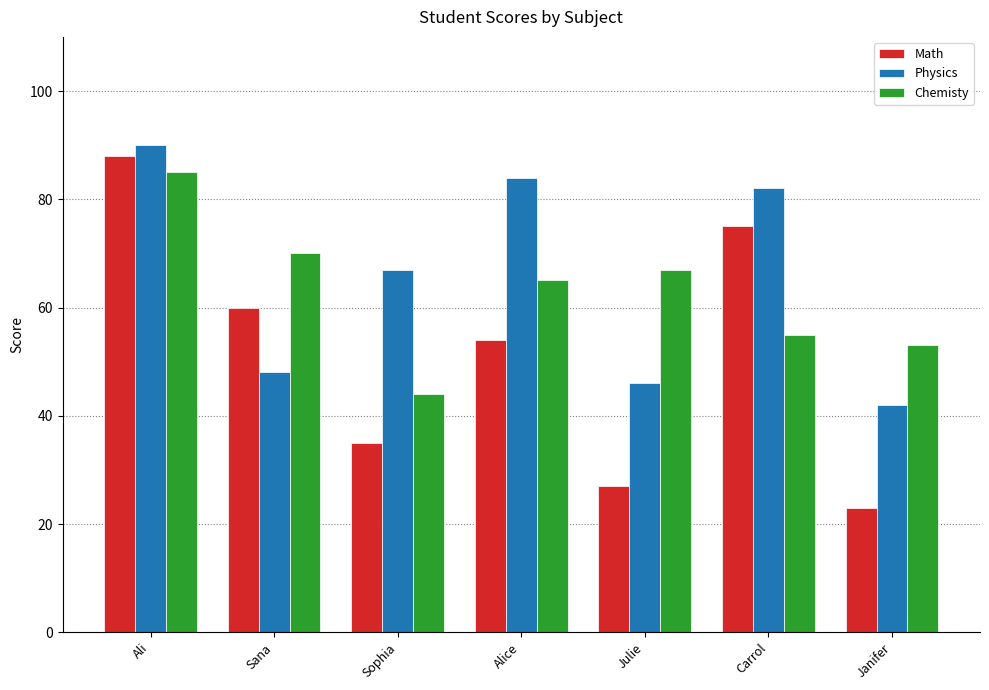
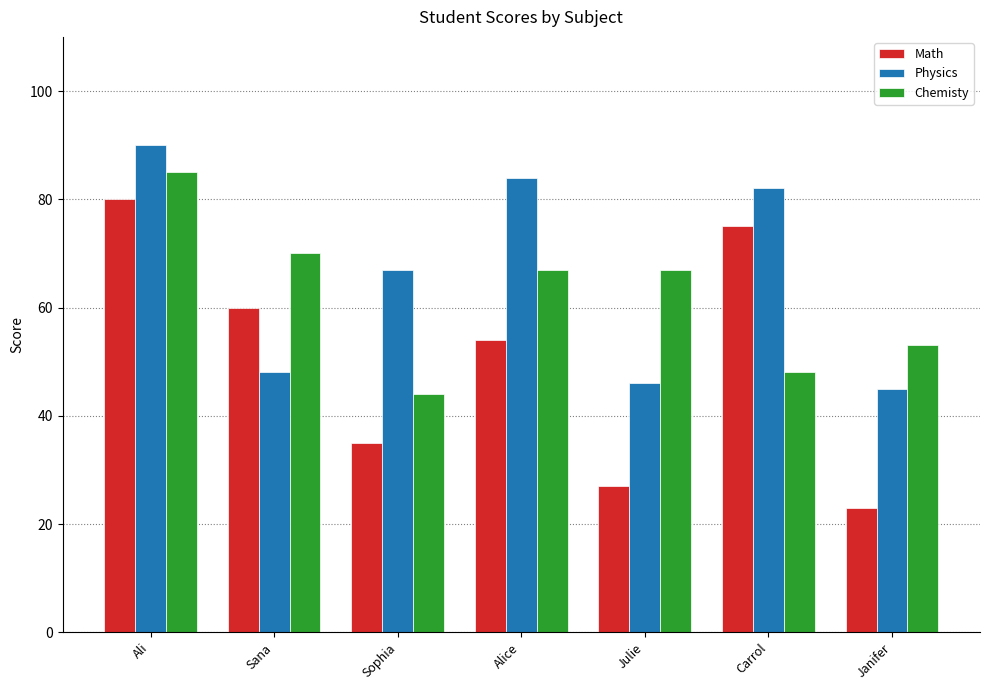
  {
    "Math": {
-     "Ali": 88,
+     "Ali": 80,
      "Sana": 60,
      "Sophia": 35,
      "Alice": 54,
      "Julie": 27,
      "Carrol": 75,
      "Janifer": 23
    },
    "Physics": {
      "Ali": 90,
      "Sana": 48,
      "Sophia": 67,
      "Alice": 84,
      "Julie": 46,
      "Carrol": 82,
-     "Janifer": 42
+     "Janifer": 45
    },
    "Chemisty": {
      "Ali": 85,
      "Sana": 70,
      "Sophia": 44,
-     "Alice": 65,
+     "Alice": 67,
      "Julie": 67,
-     "Carrol": 55,
+     "Carrol": 48,
      "Janifer": 53
    }
  }
